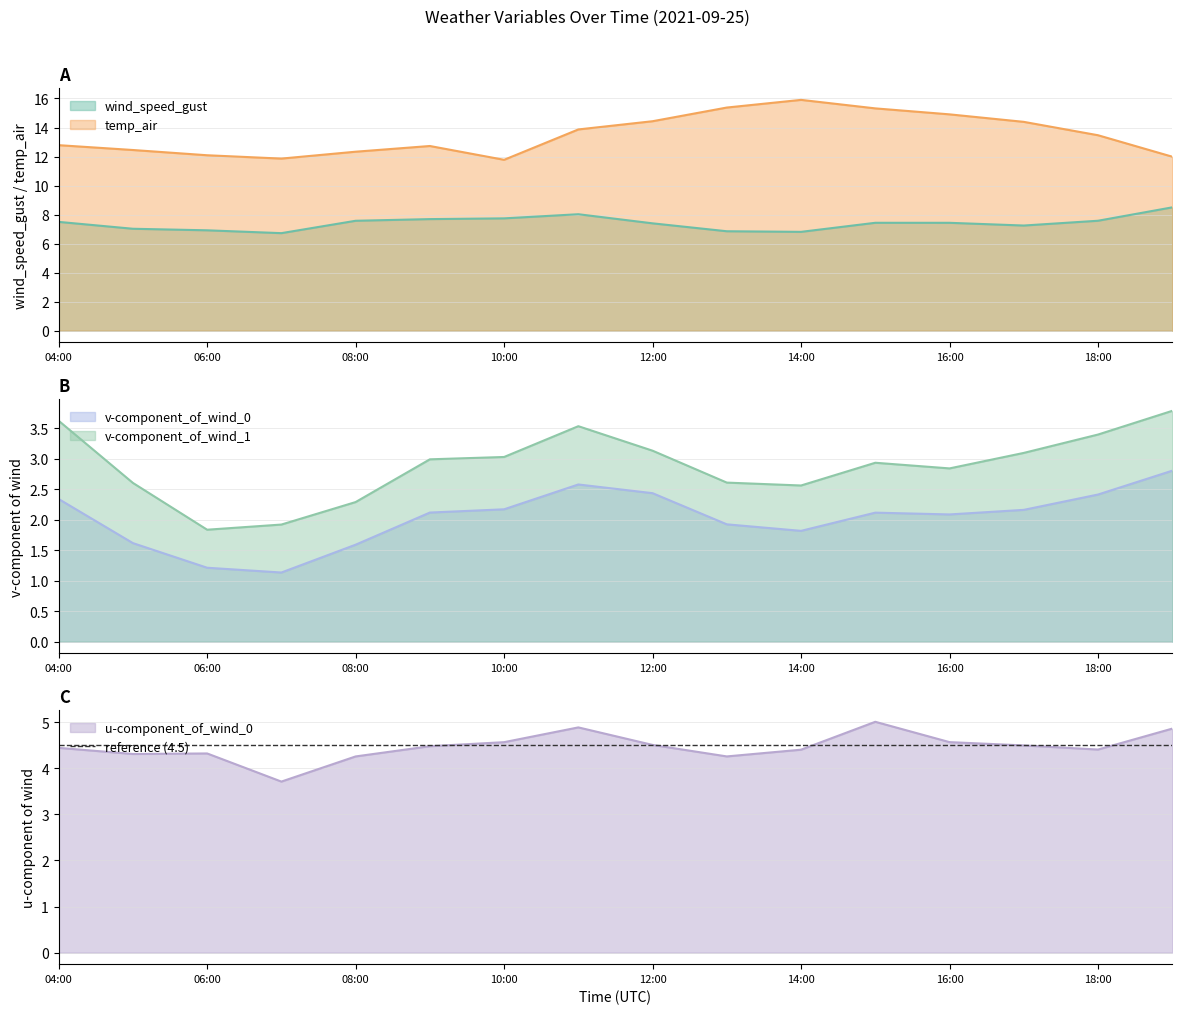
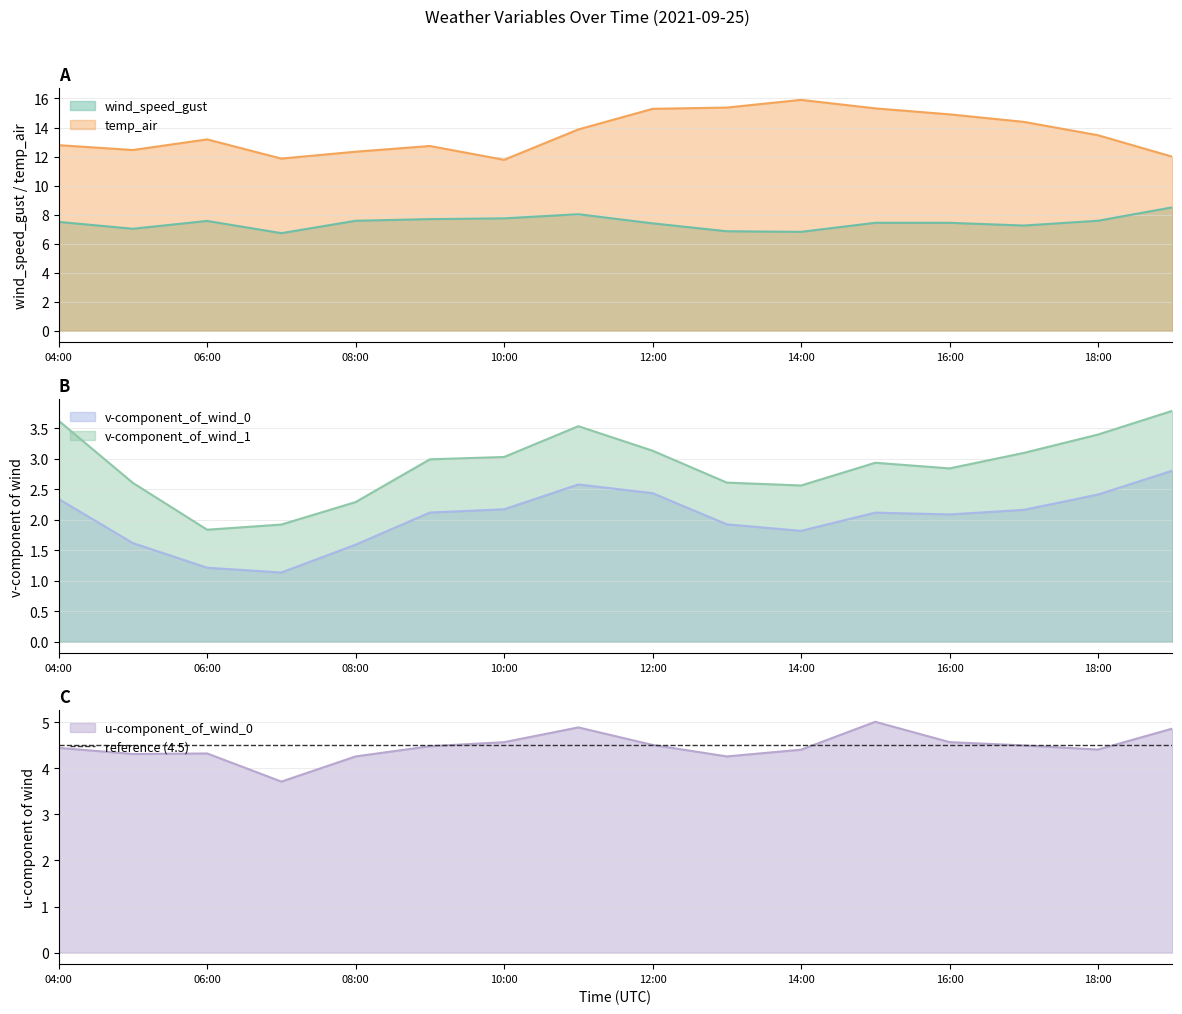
  {
    "A": {
      "wind_speed_gust": {
        "04:00": 7.5,
-       "06:00": 6.9,
+       "06:00": 7.6,
        "08:00": 7.6,
        "10:00": 7.7,
        "12:00": 7.4,
        "14:00": 6.8,
        "16:00": 7.4,
        "18:00": 7.6
      },
      "temp_air": {
        "04:00": 12.8,
-       "06:00": 12.1,
+       "06:00": 13.2,
        "08:00": 12.3,
        "10:00": 11.8,
-       "12:00": 14.4,
+       "12:00": 15.3,
        "14:00": 15.9,
        "16:00": 14.9,
        "18:00": 13.5
      }
    },
    "C": {
      "04:00": 4.4,
      "06:00": 4.3,
      "08:00": 4.3,
      "10:00": 4.6,
      "12:00": 4.5,
      "14:00": 4.4,
      "16:00": 4.6,
      "18:00": 4.4
    }
  }
